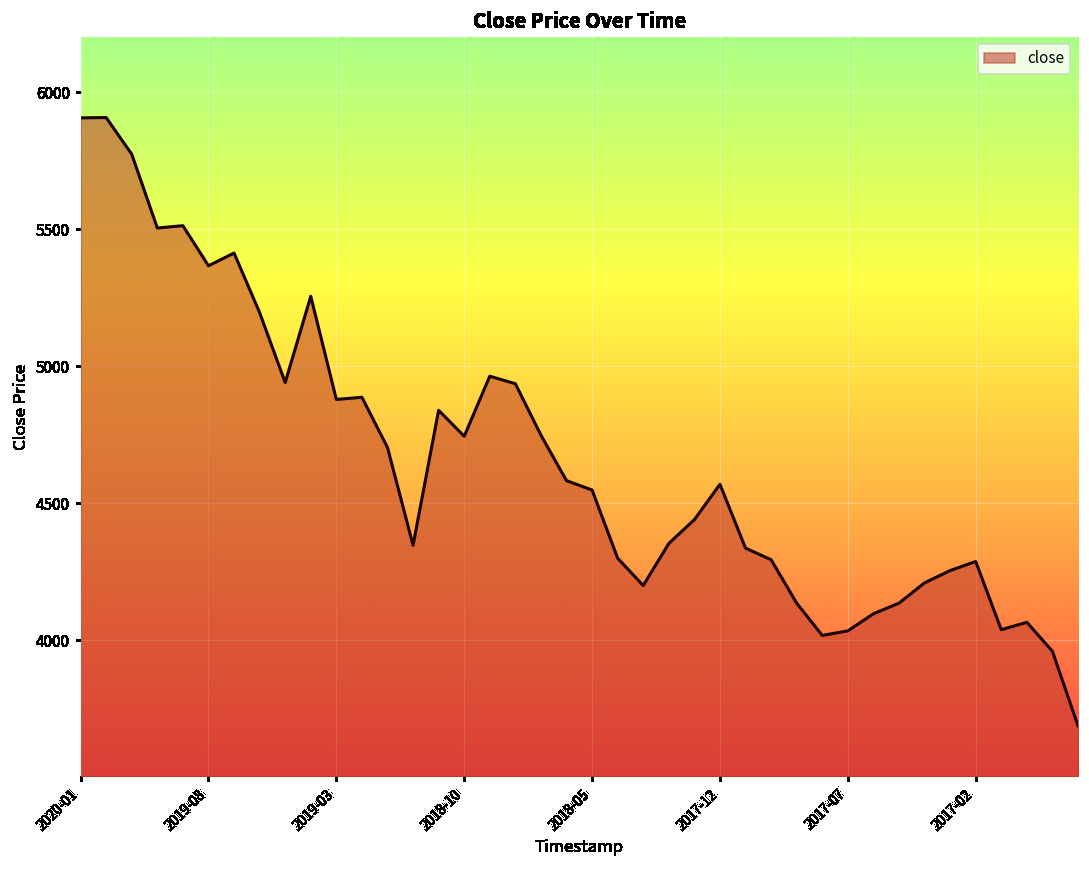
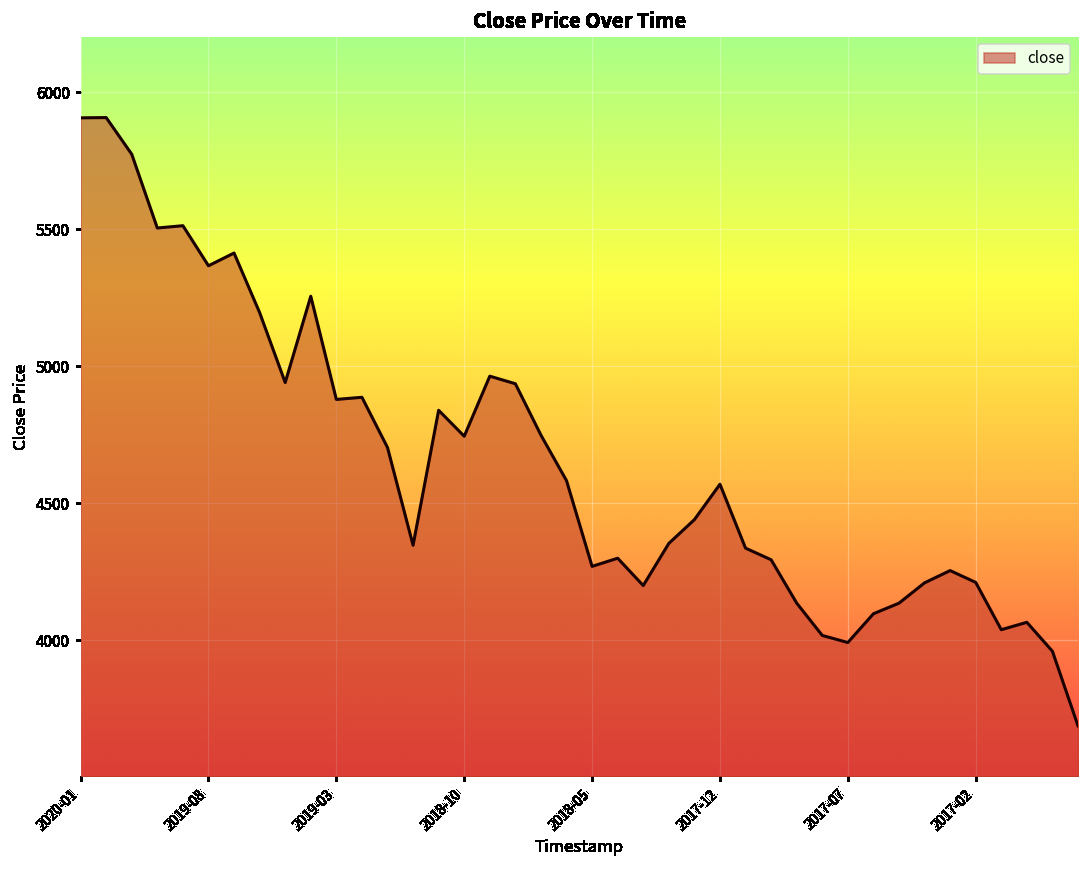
  {
    "2020-01": 5910,
    "2019-08": 5370,
    "2019-03": 4880,
    "2018-10": 4740,
-   "2018-05": 4550,
+   "2018-05": 4270,
    "2017-12": 4570,
-   "2017-07": 4030,
-   "2017-02": 4290
+   "2017-07": 3990,
+   "2017-02": 4210
  }
